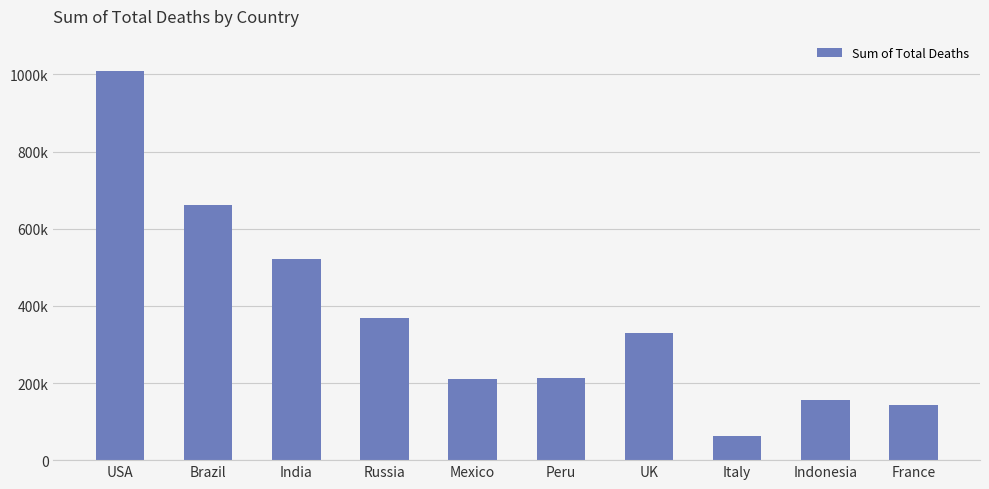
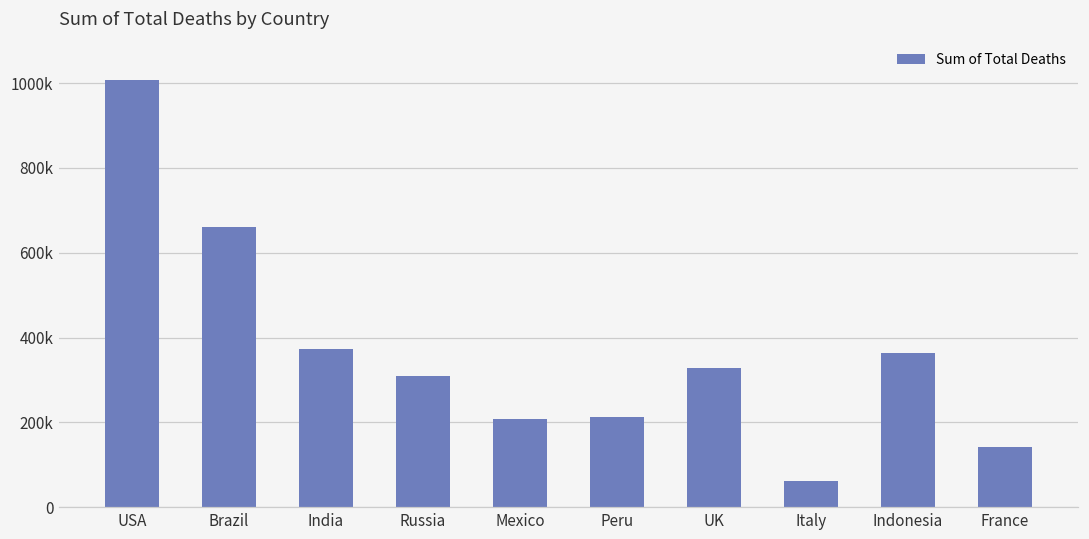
  {
    "USA": 1010000,
    "Brazil": 660000,
-   "India": 520000,
-   "Russia": 370000,
+   "India": 370000,
+   "Russia": 310000,
    "Mexico": 210000,
    "Peru": 210000,
    "UK": 330000,
    "Italy": 60000,
-   "Indonesia": 160000,
+   "Indonesia": 360000,
    "France": 140000
  }
